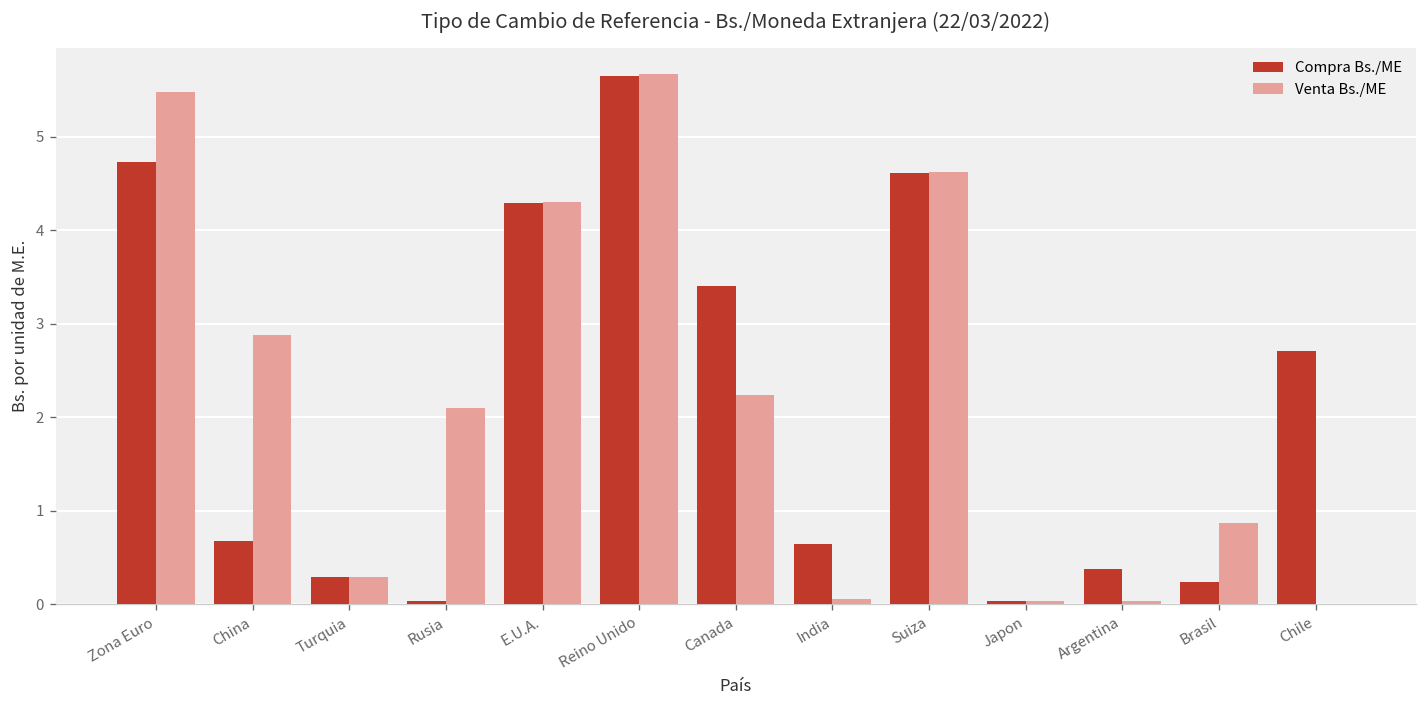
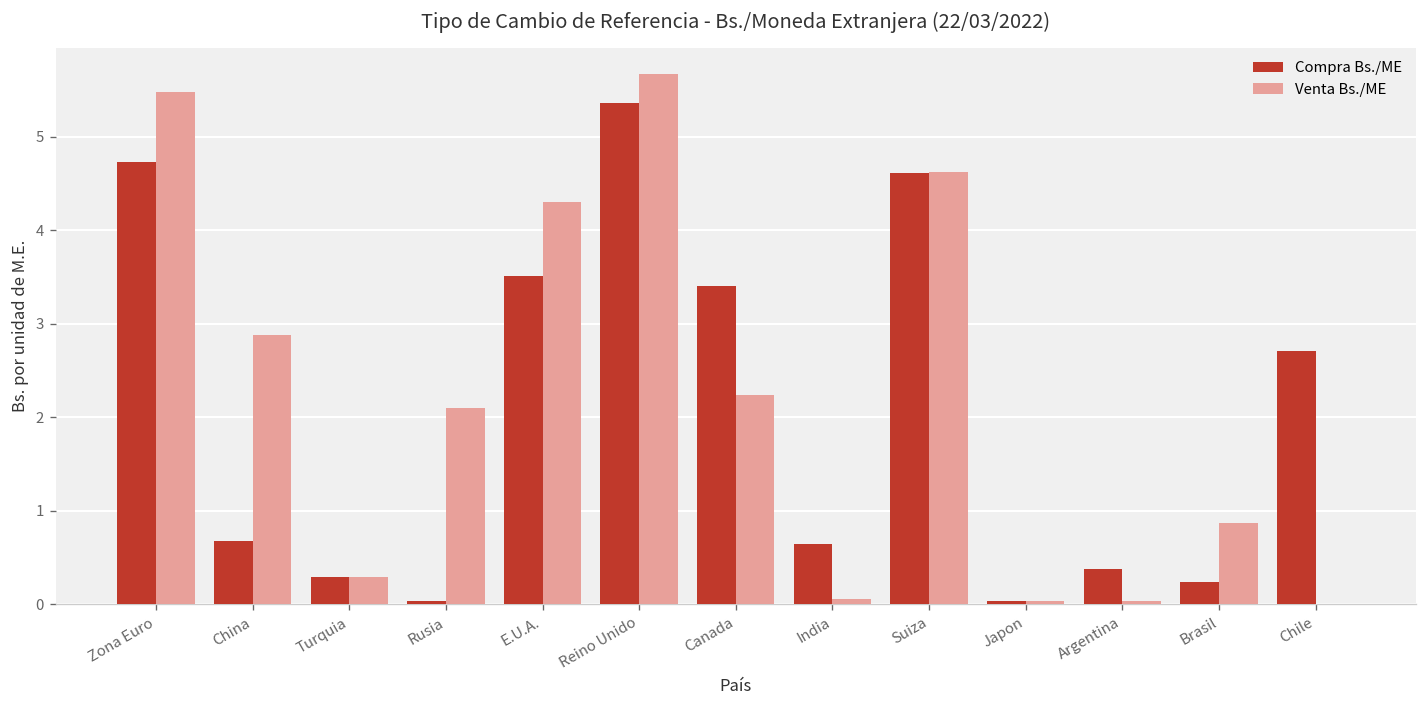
  {
    "Compra Bs./ME": {
      "Zona Euro": 4.7,
      "China": 0.7,
      "Turquia": 0.3,
      "Rusia": 0.0,
-     "E.U.A.": 4.3,
-     "Reino Unido": 5.7,
+     "E.U.A.": 3.5,
+     "Reino Unido": 5.4,
      "Canada": 3.4,
      "India": 0.6,
      "Suiza": 4.6,
      "Japon": 0.0,
      "Argentina": 0.4,
      "Brasil": 0.2,
      "Chile": 2.7
    },
    "Venta Bs./ME": {
      "Zona Euro": 5.5,
      "China": 2.9,
      "Turquia": 0.3,
      "Rusia": 2.1,
      "E.U.A.": 4.3,
      "Reino Unido": 5.7,
      "Canada": 2.2,
      "India": 0.1,
      "Suiza": 4.6,
      "Japon": 0.0,
      "Argentina": 0.0,
      "Brasil": 0.9
    }
  }
